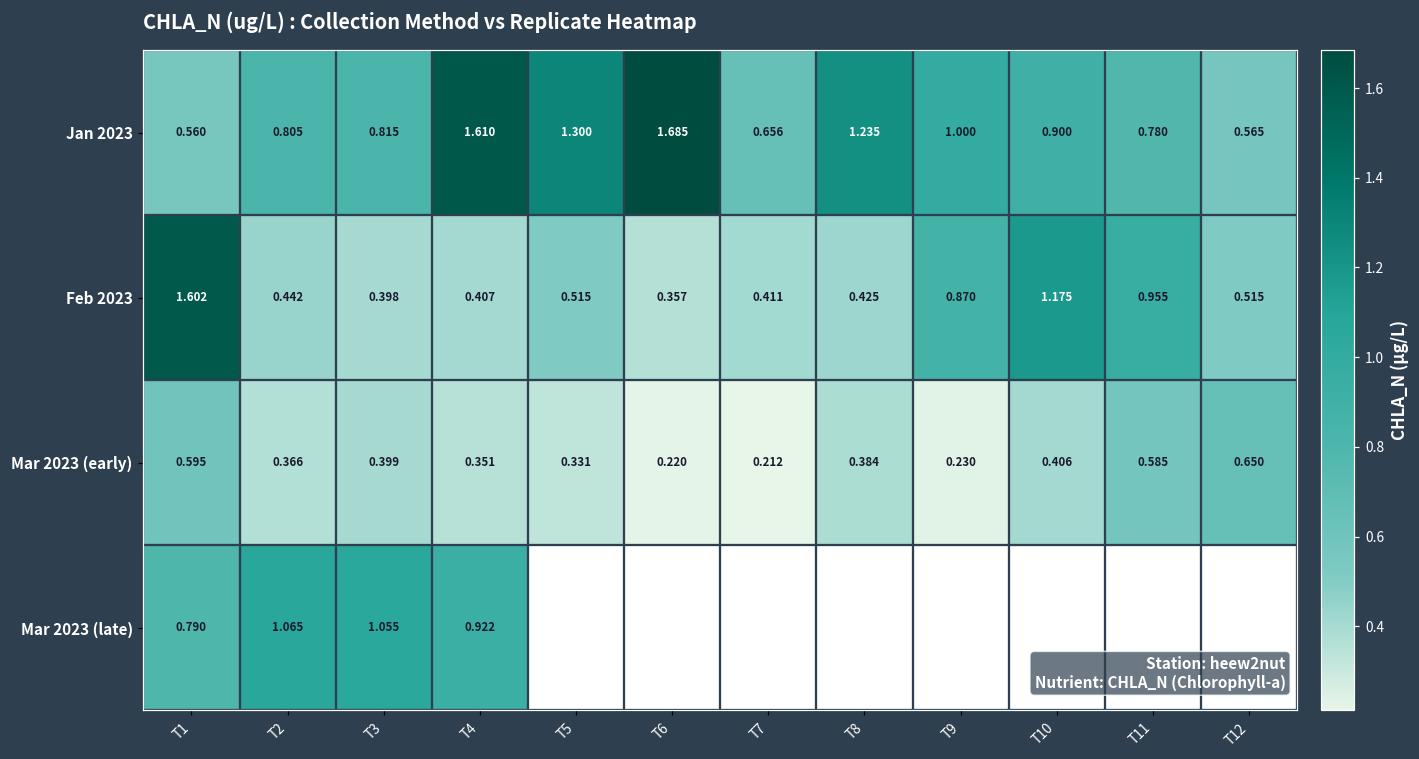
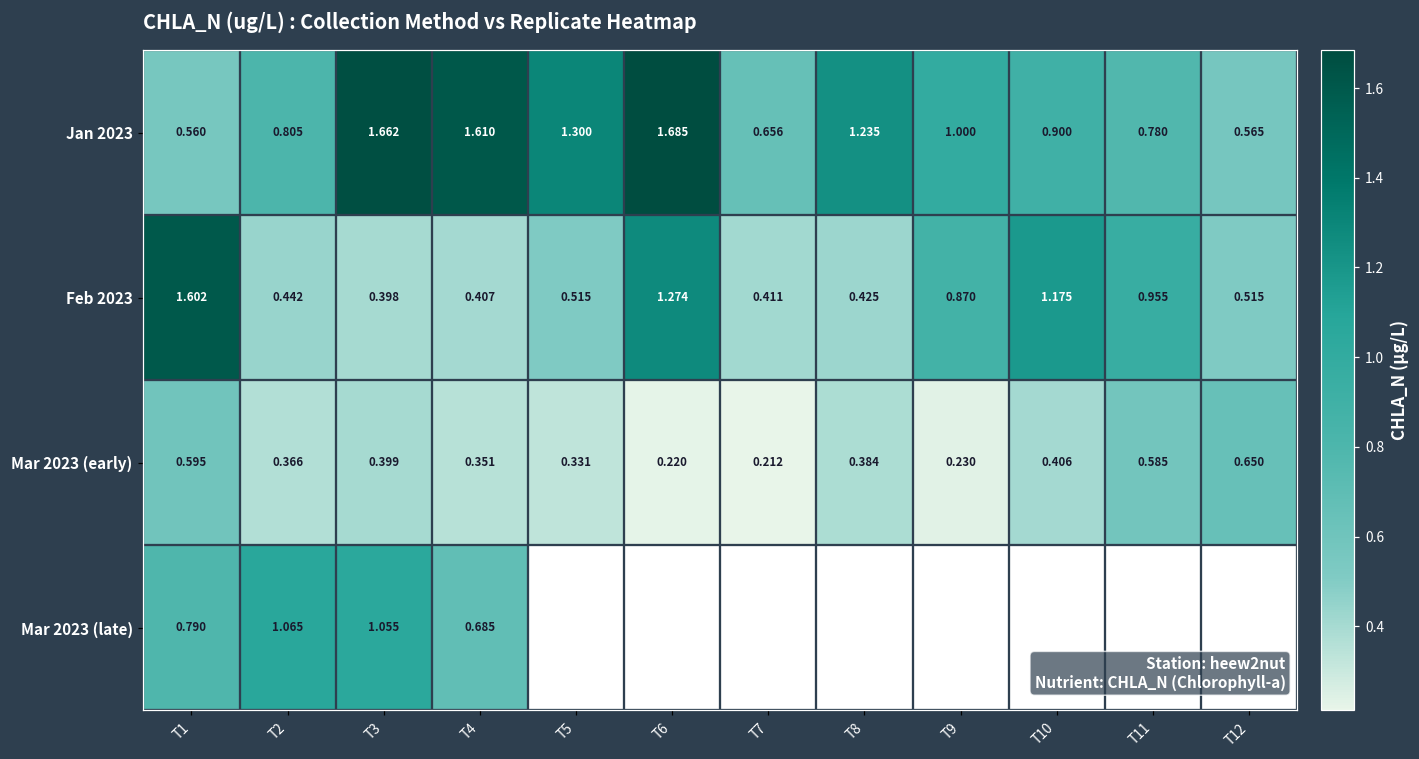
  {
    "Jan 2023": {
      "T1": 0.560,
      "T2": 0.805,
-     "T3": 0.815,
+     "T3": 1.662,
      "T4": 1.610,
      "T5": 1.300,
      "T6": 1.685,
      "T7": 0.656,
      "T8": 1.235,
      "T9": 1.000,
      "T10": 0.900,
      "T11": 0.780,
      "T12": 0.565
    },
    "Feb 2023": {
      "T1": 1.602,
      "T2": 0.442,
      "T3": 0.398,
      "T4": 0.407,
      "T5": 0.515,
-     "T6": 0.357,
+     "T6": 1.274,
      "T7": 0.411,
      "T8": 0.425,
      "T9": 0.870,
      "T10": 1.175,
      "T11": 0.955,
      "T12": 0.515
    },
    "Mar 2023 (early)": {
      "T1": 0.595,
      "T2": 0.366,
      "T3": 0.399,
      "T4": 0.351,
      "T5": 0.331,
      "T6": 0.220,
      "T7": 0.212,
      "T8": 0.384,
      "T9": 0.230,
      "T10": 0.406,
      "T11": 0.585,
      "T12": 0.650
    },
    "Mar 2023 (late)": {
      "T1": 0.790,
      "T2": 1.065,
      "T3": 1.055,
-     "T4": 0.922
+     "T4": 0.685
    }
  }
